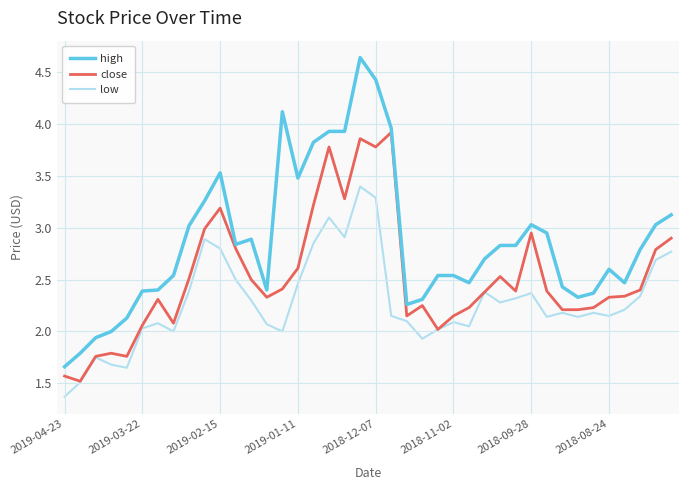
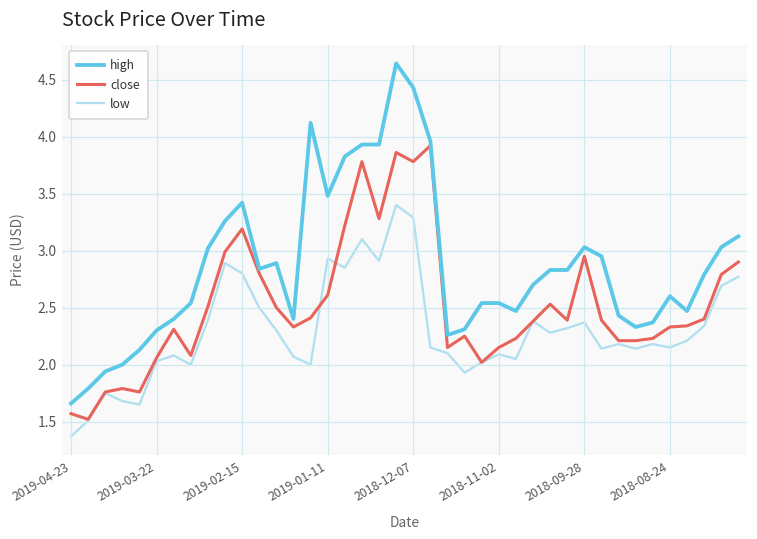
  {
    "high": {
      "2019-04-23": 1.66,
-     "2019-03-22": 2.39,
-     "2019-02-15": 3.53,
+     "2019-03-22": 2.30,
+     "2019-02-15": 3.42,
      "2019-01-11": 3.48,
      "2018-12-07": 4.43,
      "2018-11-02": 2.54,
      "2018-09-28": 3.03,
      "2018-08-24": 2.60
    },
    "close": {
      "2019-04-23": 1.57,
      "2019-03-22": 2.06,
      "2019-02-15": 3.19,
      "2019-01-11": 2.61,
      "2018-12-07": 3.78,
      "2018-11-02": 2.15,
      "2018-09-28": 2.95,
      "2018-08-24": 2.33
    },
    "low": {
      "2019-04-23": 1.37,
      "2019-03-22": 2.03,
      "2019-02-15": 2.80,
-     "2019-01-11": 2.46,
+     "2019-01-11": 2.93,
      "2018-12-07": 3.29,
      "2018-11-02": 2.09,
      "2018-09-28": 2.37,
      "2018-08-24": 2.15
    }
  }
